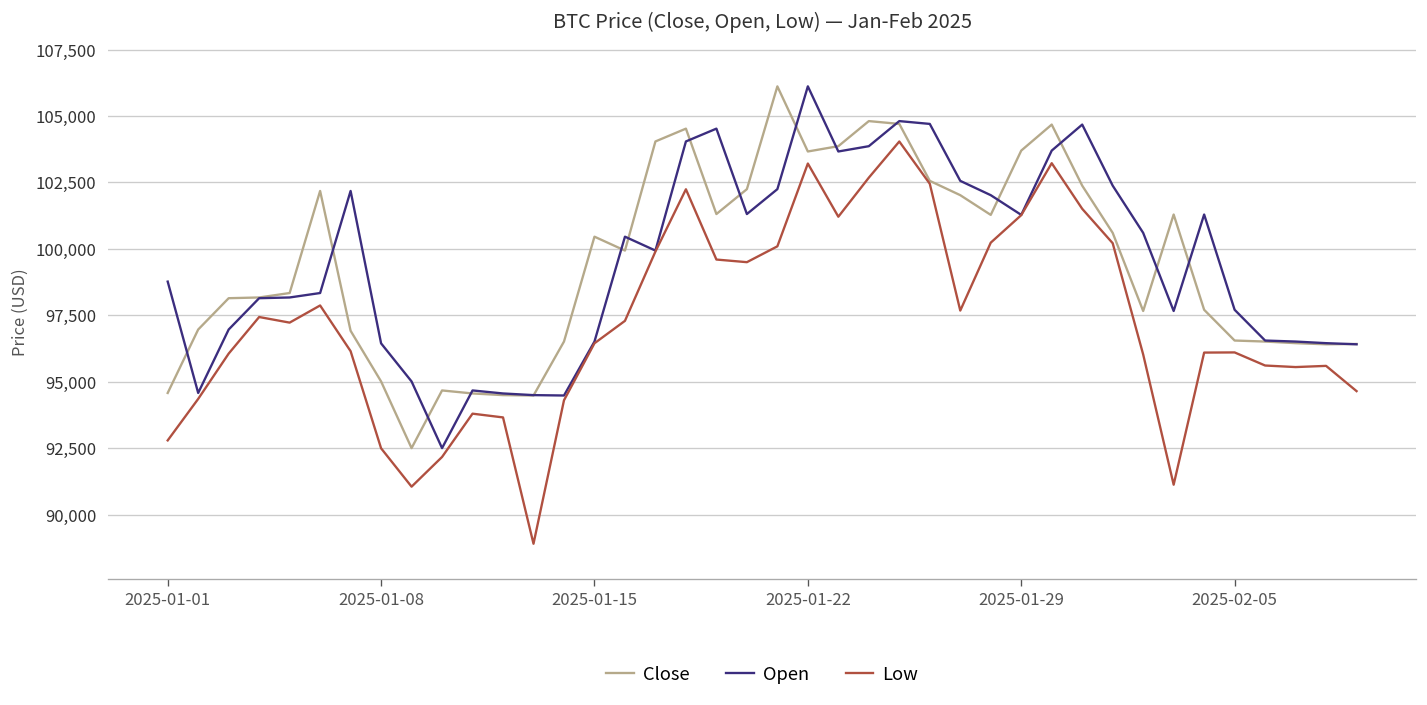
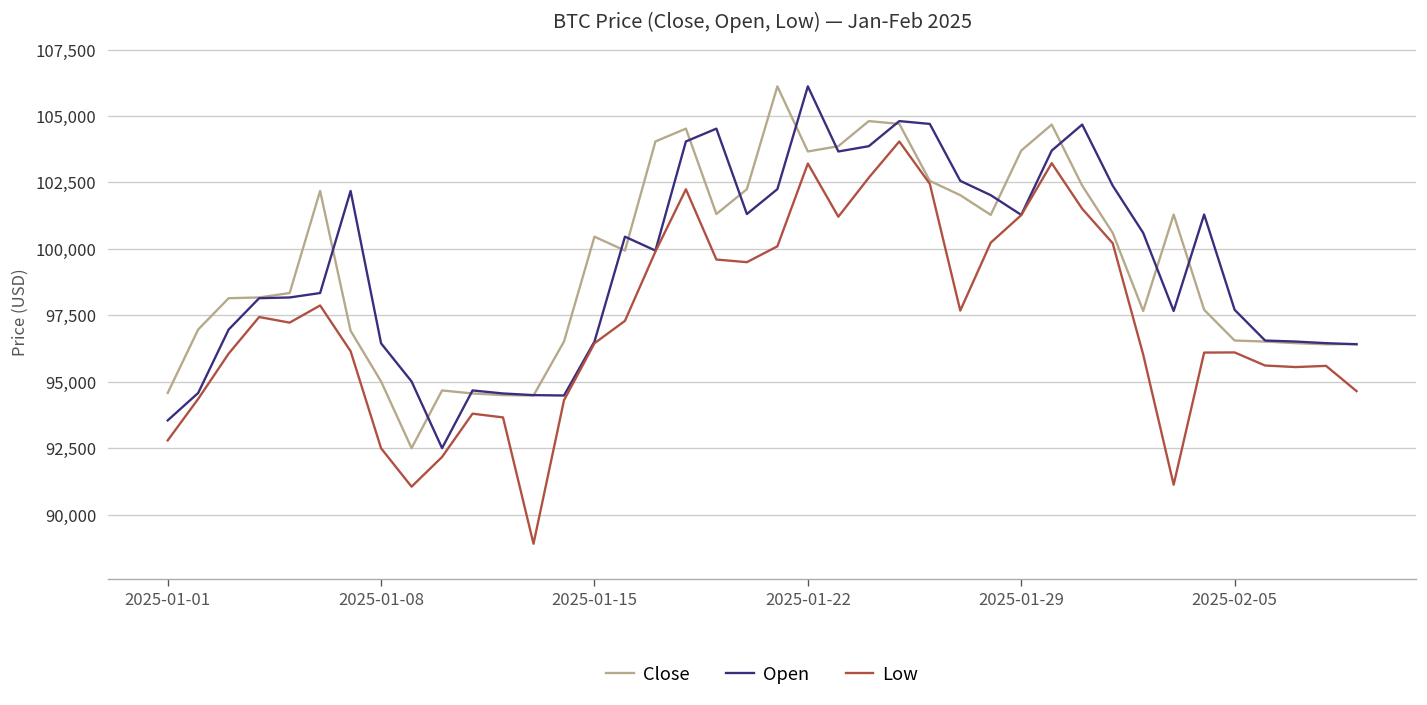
  {
    "Close": {
      "2025-01-01": "94,600",
      "2025-01-08": "95,000",
      "2025-01-15": "100,500",
      "2025-01-22": "103,700",
      "2025-01-29": "103,700",
      "2025-02-05": "96,600"
    },
    "Open": {
-     "2025-01-01": "98,800",
+     "2025-01-01": "93,500",
      "2025-01-08": "96,400",
      "2025-01-22": "106,100",
      "2025-02-05": "97,700"
    },
    "Low": {
      "2025-01-01": "92,800",
      "2025-01-08": "92,500",
      "2025-01-22": "103,200",
      "2025-02-05": "96,100"
    }
  }
